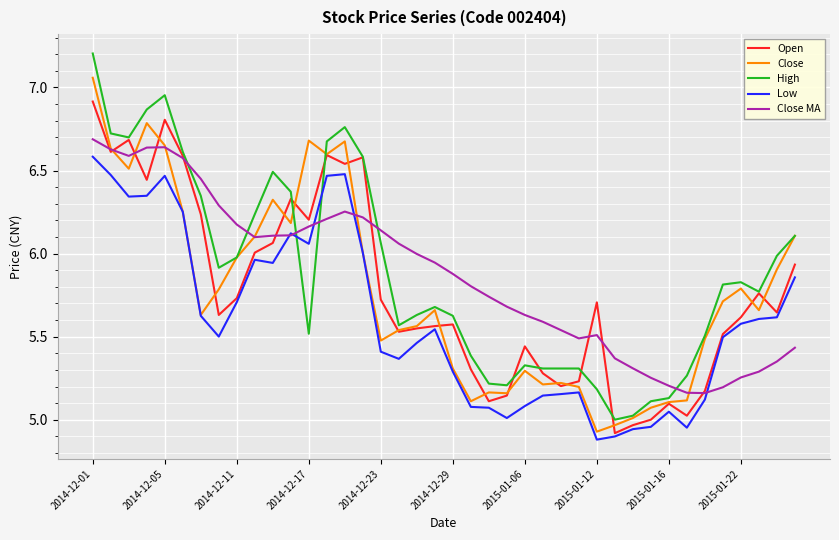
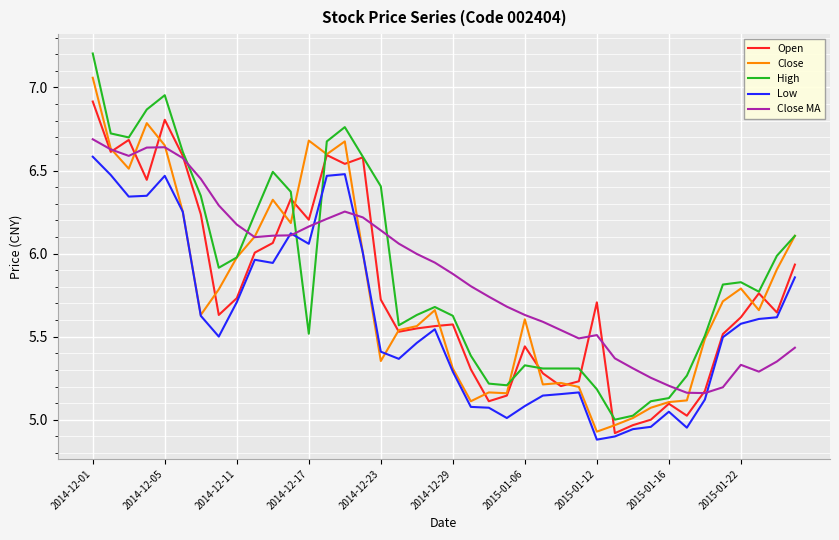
  {
    "Open": {
      "2014-12-01": 6.92,
      "2014-12-05": 6.81,
      "2014-12-11": 5.73,
      "2014-12-17": 6.20,
      "2014-12-23": 5.72,
      "2014-12-29": 5.57,
      "2015-01-06": 5.44,
      "2015-01-12": 5.71,
      "2015-01-22": 5.62
    },
    "Close": {
      "2014-12-01": 7.06,
      "2014-12-17": 6.68,
-     "2014-12-23": 5.48,
+     "2014-12-23": 5.35,
      "2014-12-29": 5.31,
-     "2015-01-06": 5.30,
+     "2015-01-06": 5.61,
      "2015-01-12": 4.93,
      "2015-01-22": 5.79
    },
    "High": {
      "2014-12-01": 7.20,
      "2014-12-05": 6.95,
      "2014-12-17": 5.52,
-     "2014-12-23": 6.06,
+     "2014-12-23": 6.41,
      "2014-12-29": 5.63,
      "2015-01-06": 5.33,
      "2015-01-12": 5.18,
      "2015-01-16": 5.13,
      "2015-01-22": 5.83
    },
    "Low": {
      "2014-12-01": 6.58,
      "2014-12-05": 6.47,
      "2014-12-11": 5.71,
      "2014-12-17": 6.06,
      "2014-12-23": 5.41,
      "2014-12-29": 5.29,
      "2015-01-06": 5.08,
      "2015-01-12": 4.88,
      "2015-01-16": 5.05,
      "2015-01-22": 5.58
    },
    "Close MA": {
      "2014-12-01": 6.69,
      "2014-12-11": 6.18,
      "2014-12-17": 6.16,
      "2014-12-23": 6.14,
      "2014-12-29": 5.88,
      "2015-01-06": 5.63,
      "2015-01-12": 5.51,
      "2015-01-16": 5.21,
-     "2015-01-22": 5.26
+     "2015-01-22": 5.33
    }
  }
